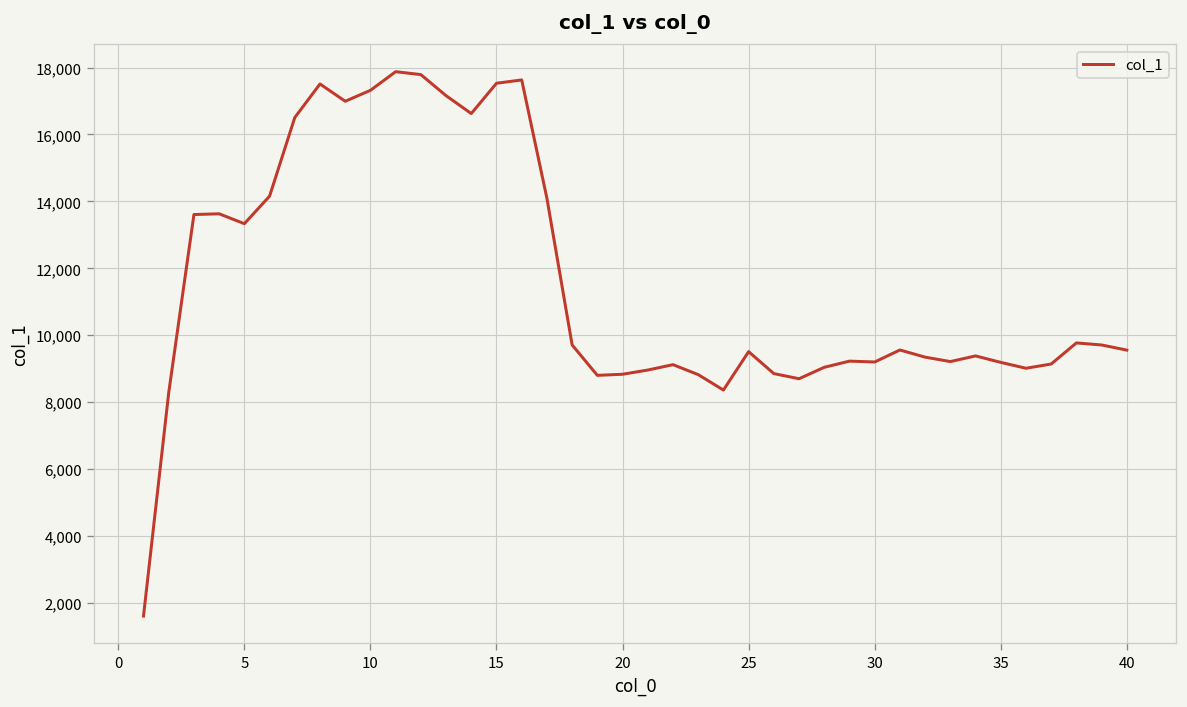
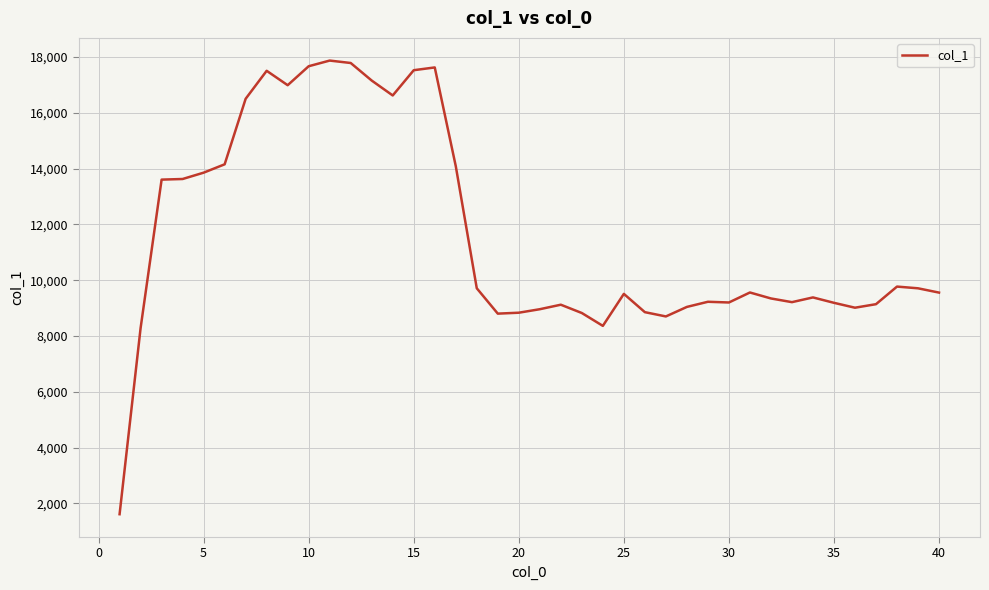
  {
-   "5": "13,300",
-   "10": "17,300",
+   "5": "13,900",
+   "10": "17,700",
    "15": "17,500",
    "20": "8,800",
    "25": "9,500",
    "30": "9,200",
    "35": "9,200",
    "40": "9,600"
  }
